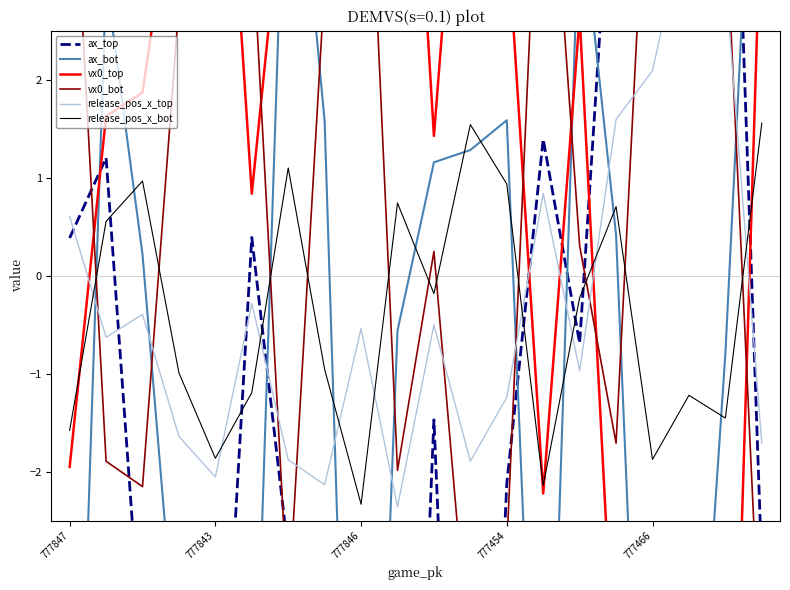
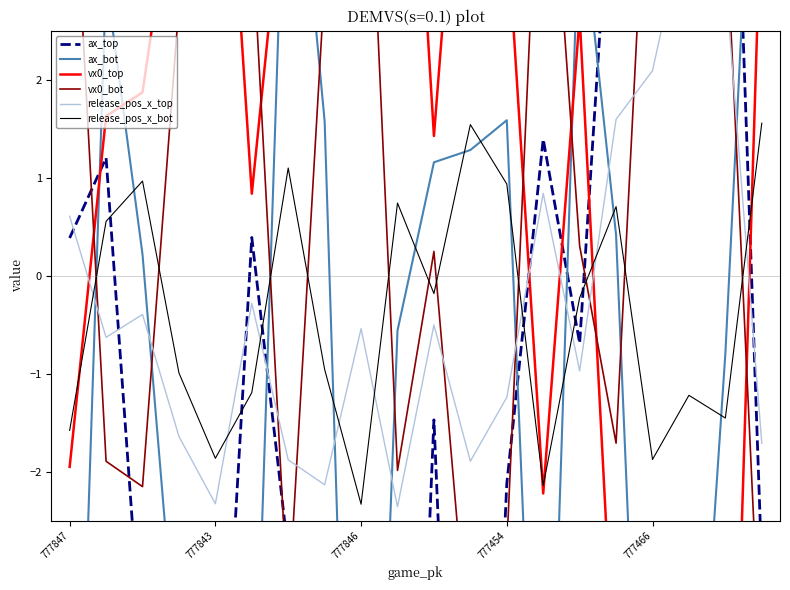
  {
    "ax_top": {
      "777847": 0.4,
      "777454": -2.1
    },
    "ax_bot": {
      "777454": 1.6
    },
    "vx0_top": {
      "777847": -2.0
    },
    "release_pos_x_top": {
      "777847": 0.6,
-     "777843": -2.1,
+     "777843": -2.3,
      "777846": -0.5,
      "777454": -1.2,
      "777466": 2.1
    },
    "release_pos_x_bot": {
      "777847": -1.6,
      "777843": -1.9,
      "777846": -2.3,
      "777454": 0.9,
      "777466": -1.9
    }
  }
